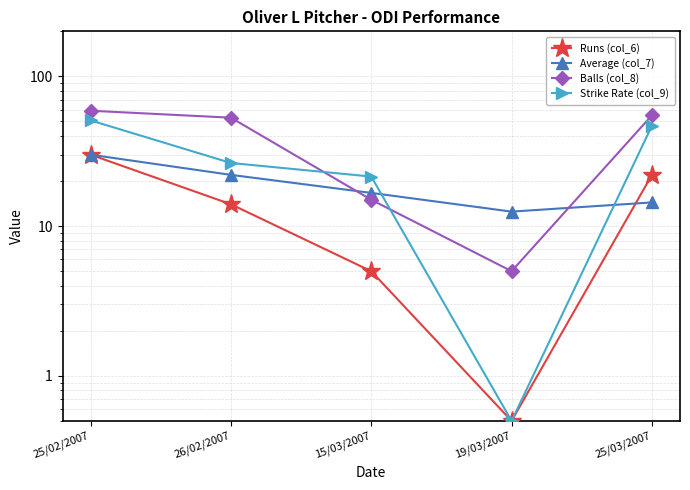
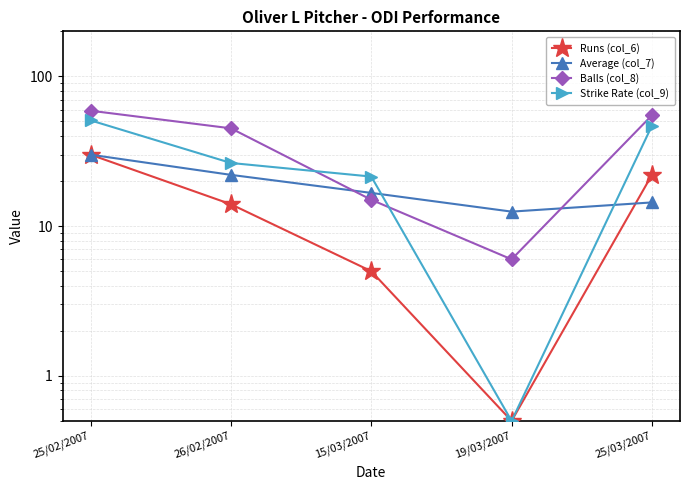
  {
    "Runs (col_6)": {
      "26/02/2007": 14,
      "15/03/2007": 5,
      "25/03/2007": 22
    },
    "Balls (col_8)": {
      "25/02/2007": 59,
-     "26/02/2007": 53,
+     "26/02/2007": 45,
      "15/03/2007": 15,
-     "19/03/2007": 5,
+     "19/03/2007": 6,
      "25/03/2007": 55
    }
  }
